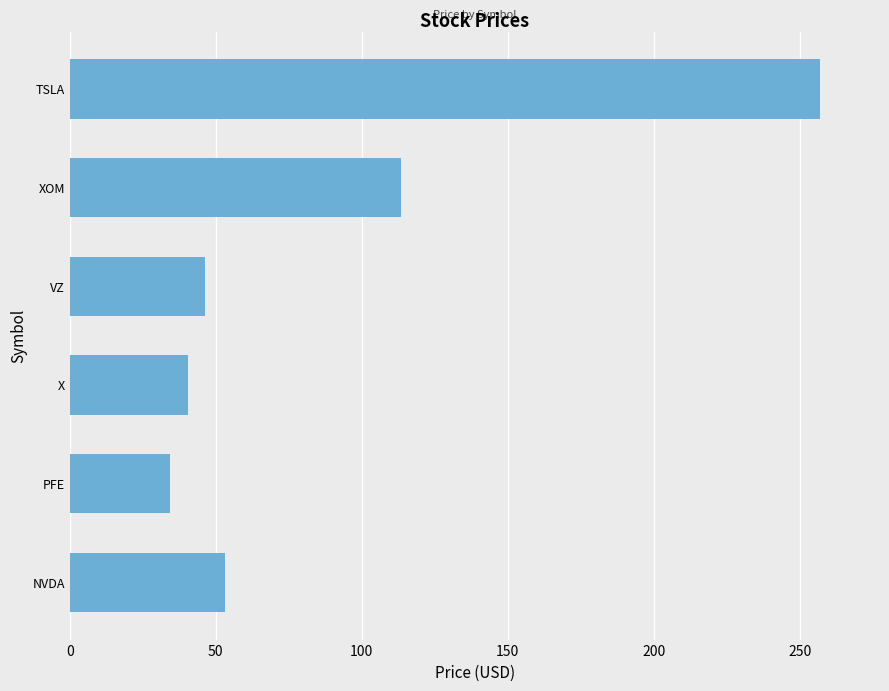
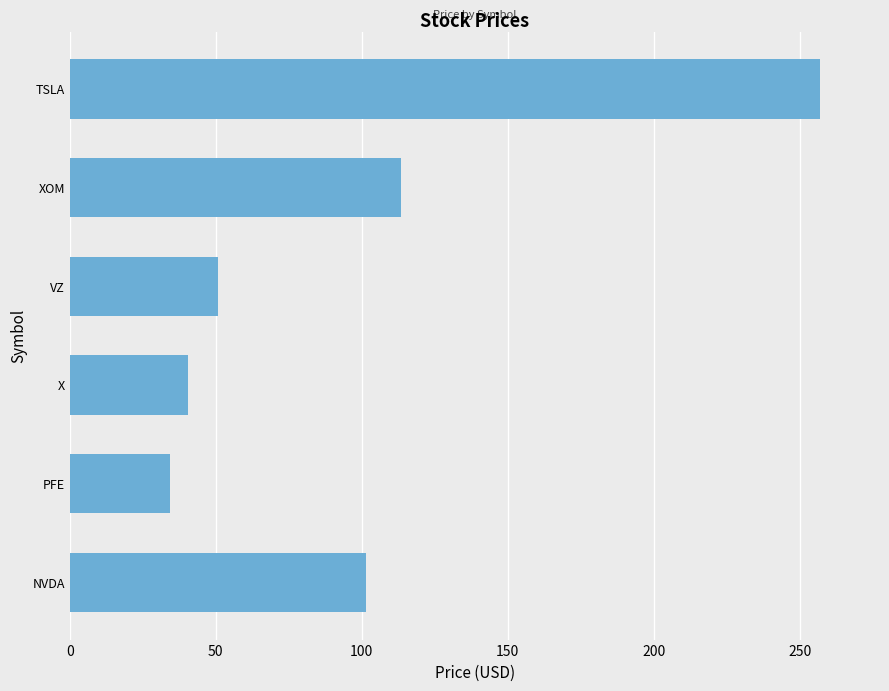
  {
    "TSLA": 257,
    "XOM": 114,
-   "VZ": 46,
+   "VZ": 51,
    "X": 41,
    "PFE": 34,
-   "NVDA": 53
+   "NVDA": 101
  }
